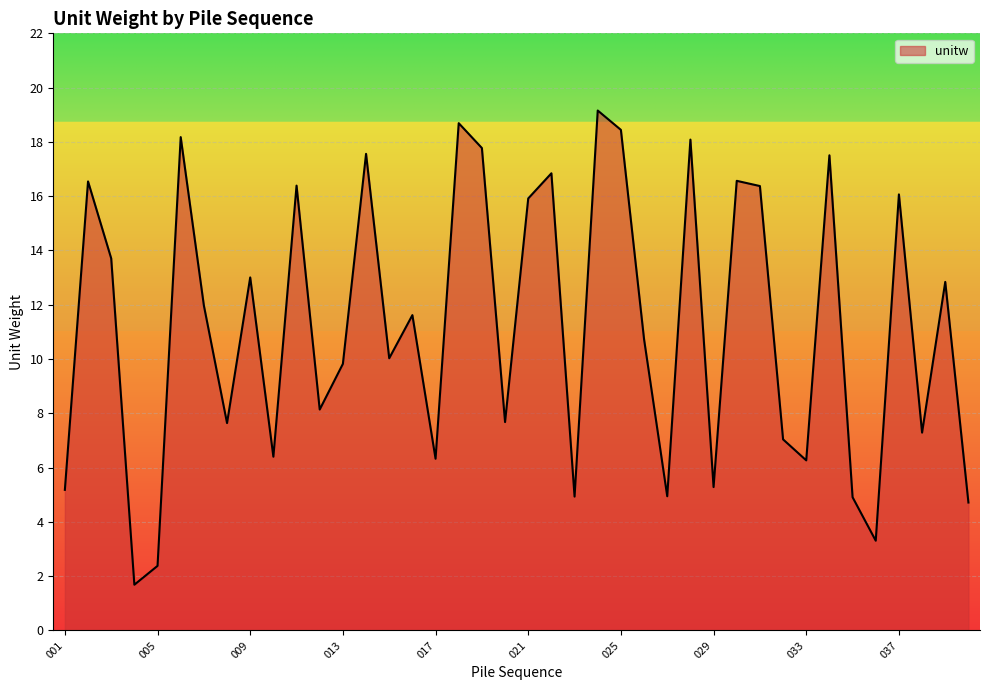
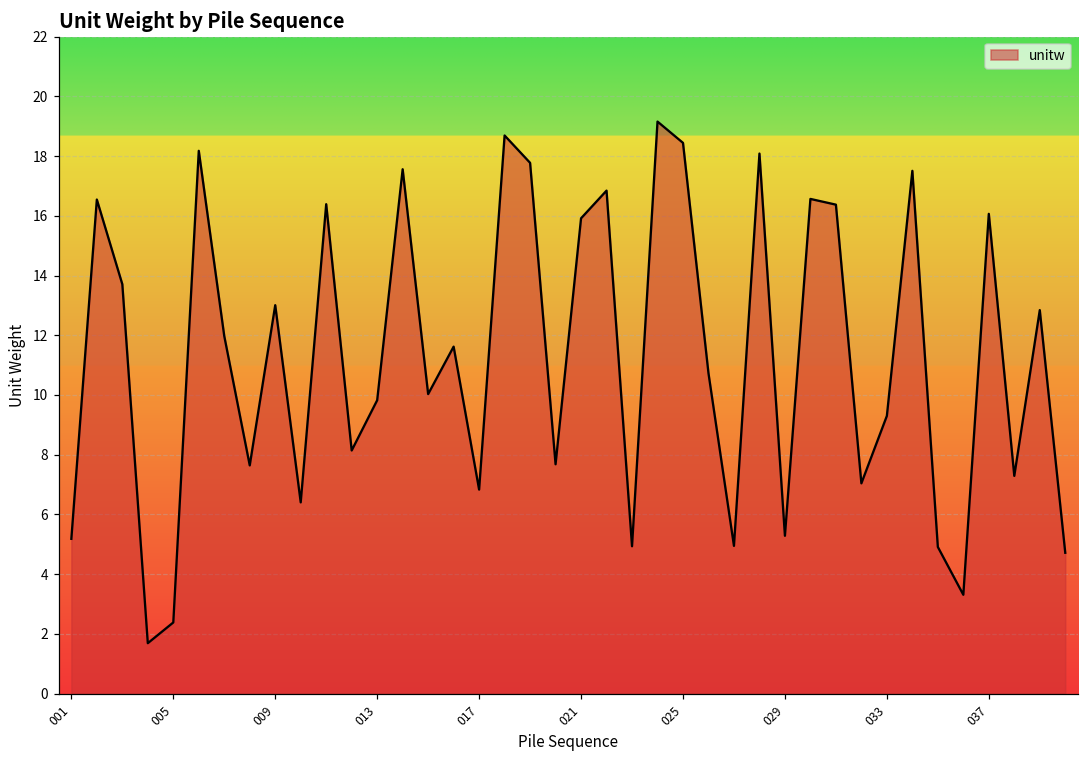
  {
    "001": 5.2,
    "005": 2.4,
    "009": 13.0,
    "013": 9.8,
-   "017": 6.3,
+   "017": 6.8,
    "021": 15.9,
    "025": 18.4,
    "029": 5.3,
-   "033": 6.3,
+   "033": 9.3,
    "037": 16.1
  }
